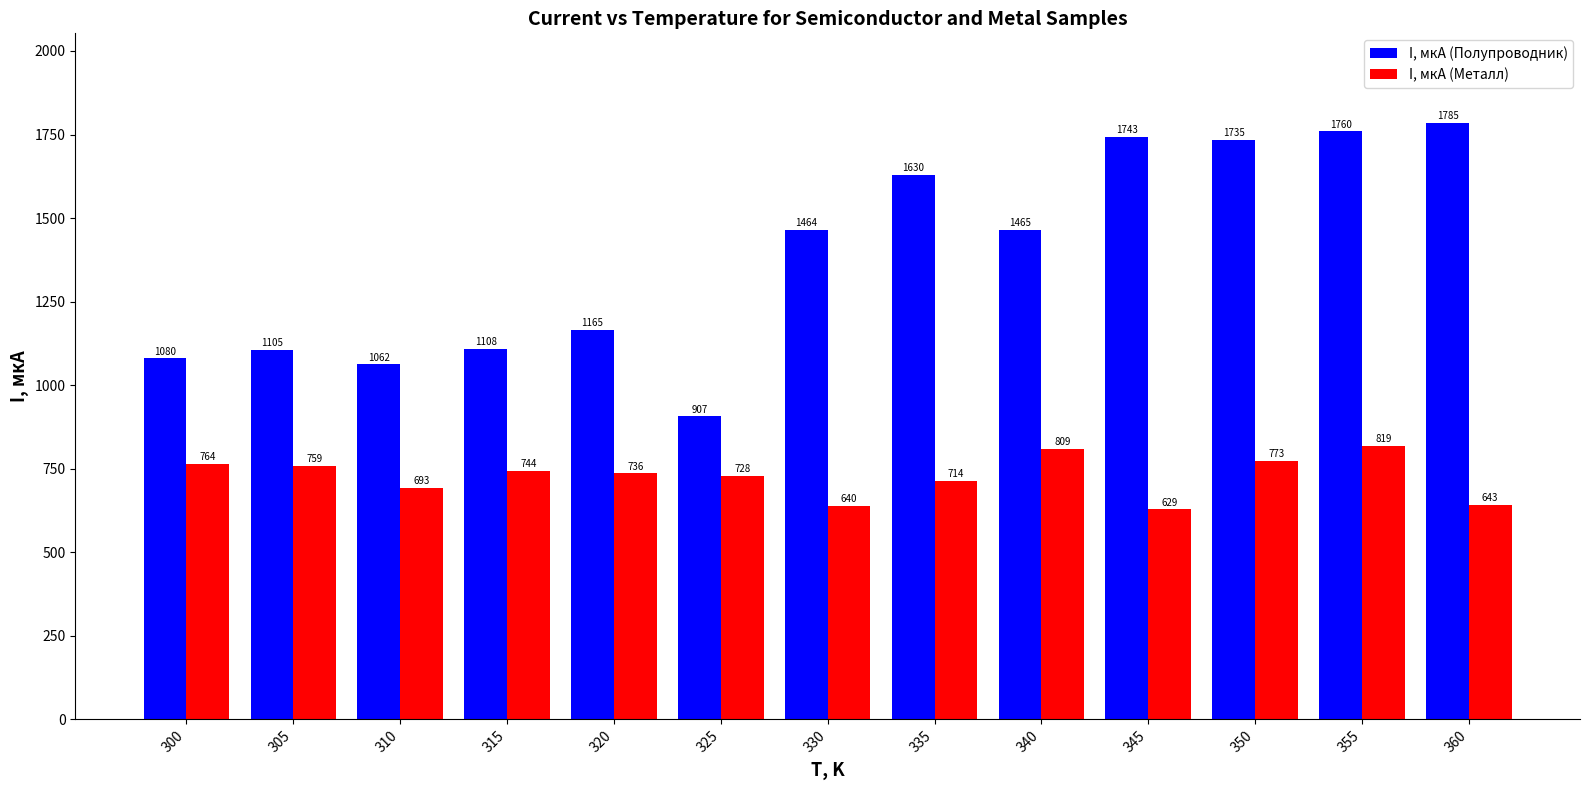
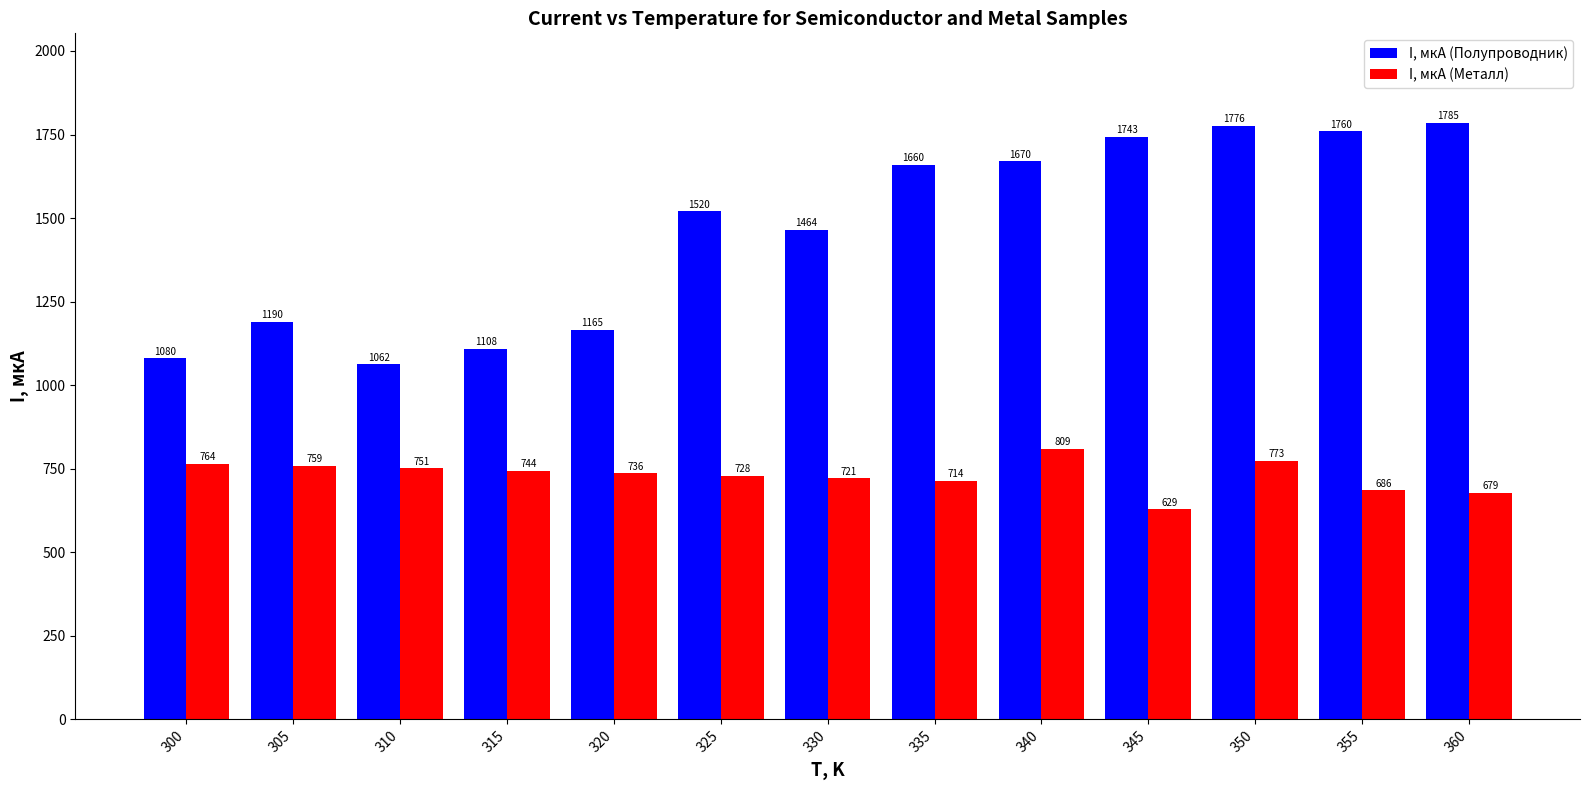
  {
    "I, мкА (Полупроводник)": {
      "300": 1080,
-     "305": 1105,
+     "305": 1190,
      "310": 1062,
      "315": 1108,
      "320": 1165,
-     "325": 907,
+     "325": 1520,
      "330": 1464,
-     "335": 1630,
-     "340": 1465,
+     "335": 1660,
+     "340": 1670,
      "345": 1743,
-     "350": 1735,
+     "350": 1776,
      "355": 1760,
      "360": 1785
    },
    "I, мкА (Металл)": {
      "300": 764,
      "305": 759,
-     "310": 693,
+     "310": 751,
      "315": 744,
      "320": 736,
      "325": 728,
-     "330": 640,
+     "330": 721,
      "335": 714,
      "340": 809,
      "345": 629,
      "350": 773,
-     "355": 819,
-     "360": 643
+     "355": 686,
+     "360": 679
    }
  }
